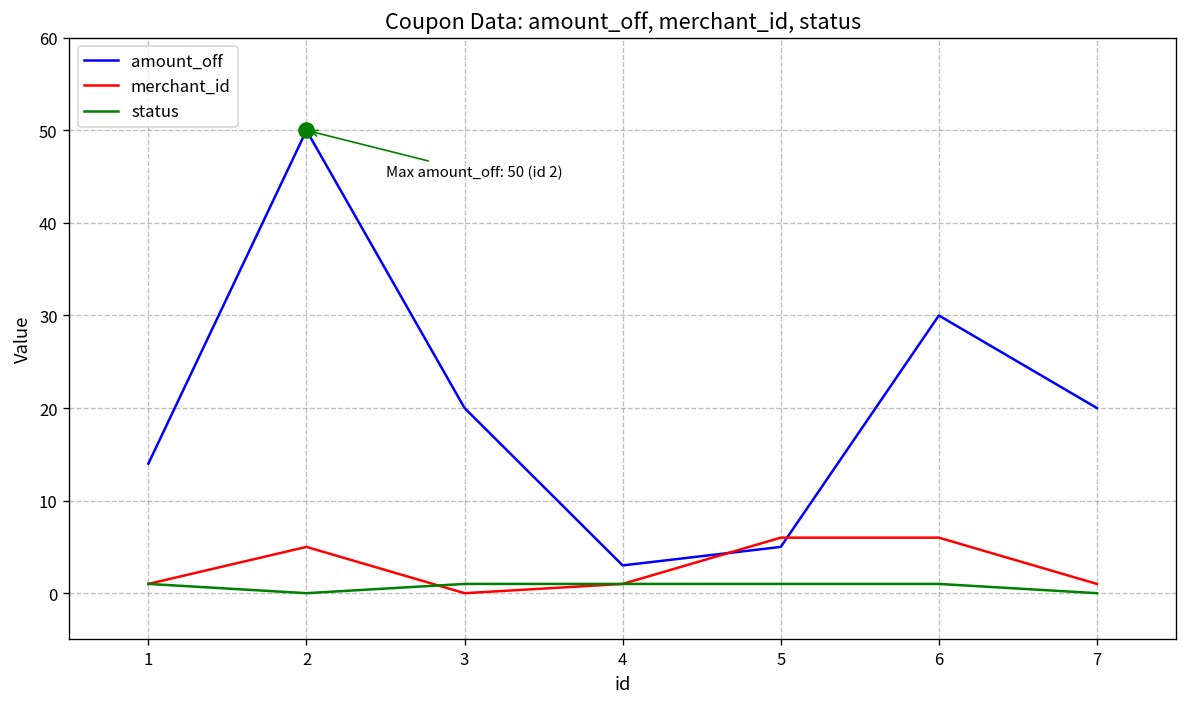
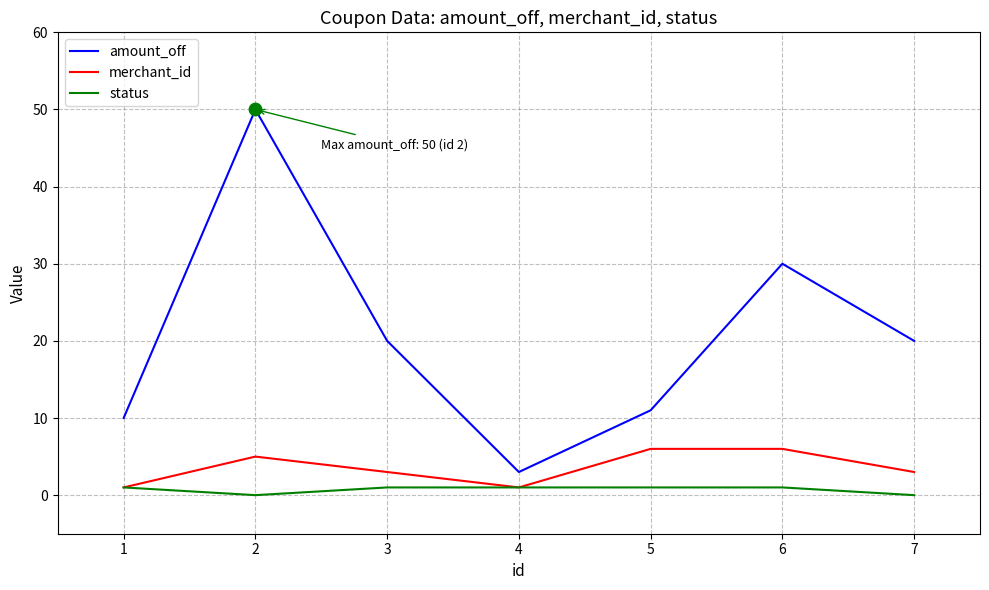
  {
    "amount_off": {
-     "1": 14,
+     "1": 10,
      "3": 20,
      "4": 3,
-     "5": 5,
+     "5": 11,
      "6": 30,
      "7": 20
    },
    "merchant_id": {
      "2": 5,
-     "3": 0,
+     "3": 3,
      "5": 6,
      "6": 6,
-     "7": 1
+     "7": 3
    }
  }
